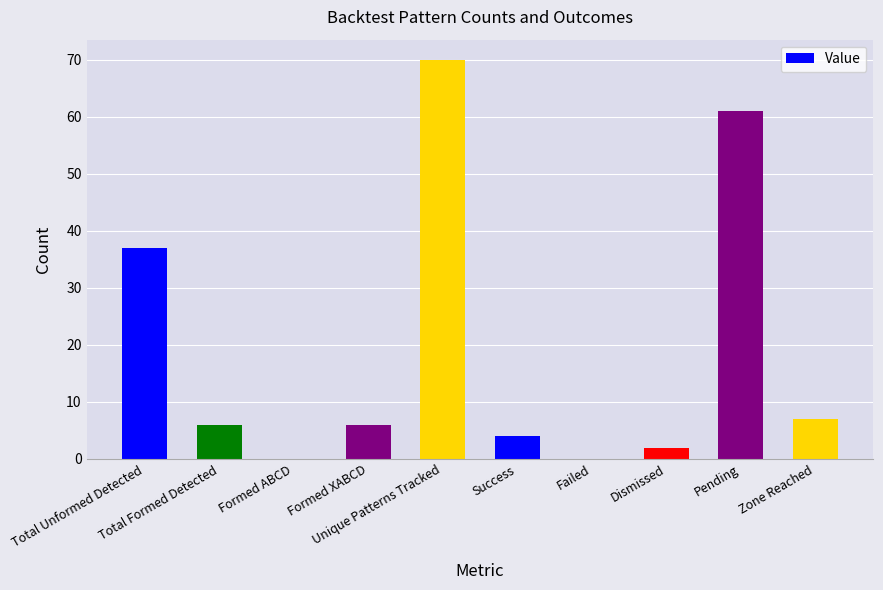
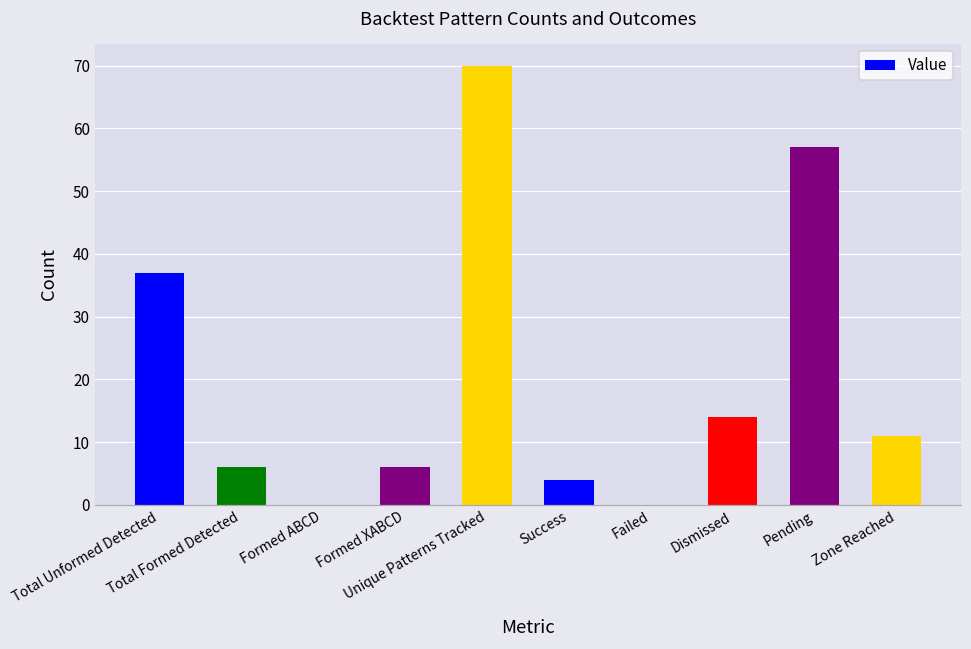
  {
    "Total Unformed Detected": 37,
    "Total Formed Detected": 6,
    "Formed ABCD": 0,
    "Formed XABCD": 6,
    "Unique Patterns Tracked": 70,
    "Success": 4,
    "Failed": 0,
-   "Dismissed": 2,
-   "Pending": 61,
-   "Zone Reached": 7
+   "Dismissed": 14,
+   "Pending": 57,
+   "Zone Reached": 11
  }
